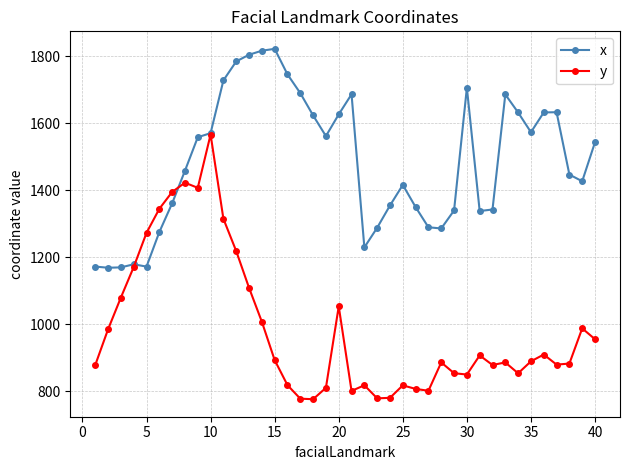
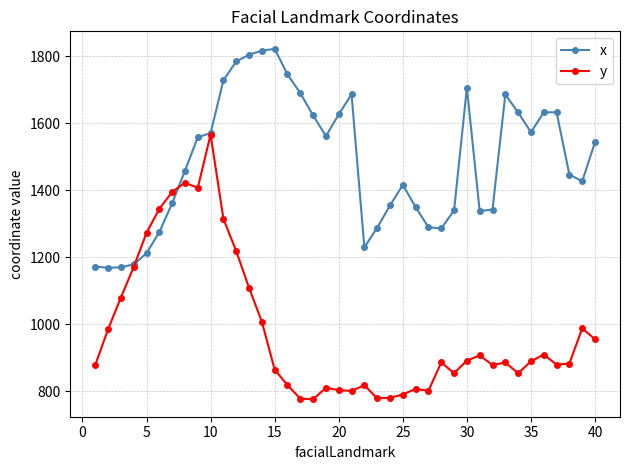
  {
    "x": {
-     "5": 1170,
+     "5": 1210,
      "15": 1820,
      "20": 1630,
      "25": 1420,
      "30": 1710,
      "35": 1570,
      "40": 1540
    },
    "y": {
      "5": 1270,
-     "15": 890,
-     "20": 1050,
-     "25": 820,
-     "30": 850,
+     "15": 860,
+     "20": 800,
+     "25": 790,
+     "30": 890,
      "35": 890,
      "40": 950
    }
  }
